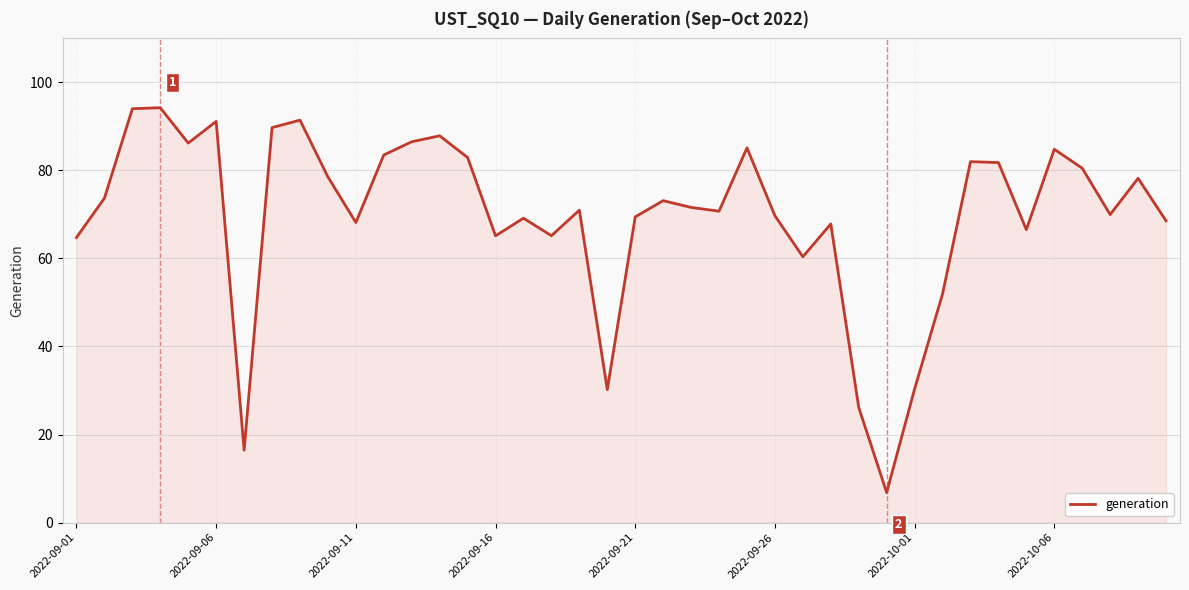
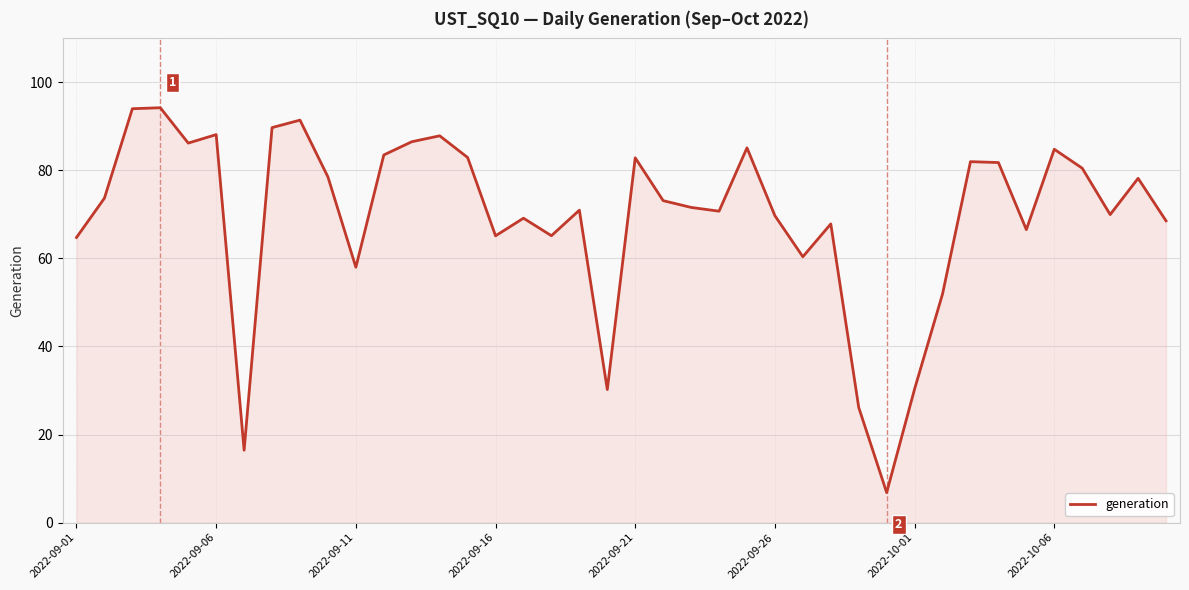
  {
    "2022-09-01": 65,
-   "2022-09-06": 91,
-   "2022-09-11": 68,
+   "2022-09-06": 88,
+   "2022-09-11": 58,
    "2022-09-16": 65,
-   "2022-09-21": 69,
+   "2022-09-21": 83,
    "2022-09-26": 70,
    "2022-10-01": 30,
    "2022-10-06": 85
  }
